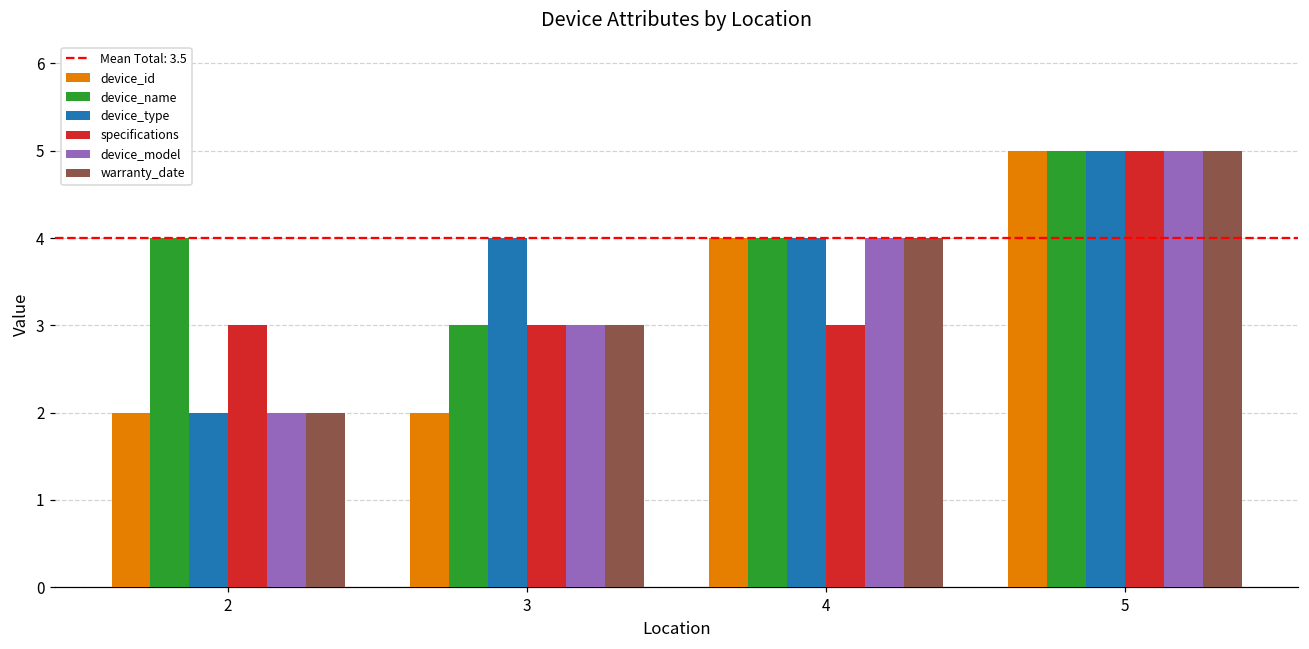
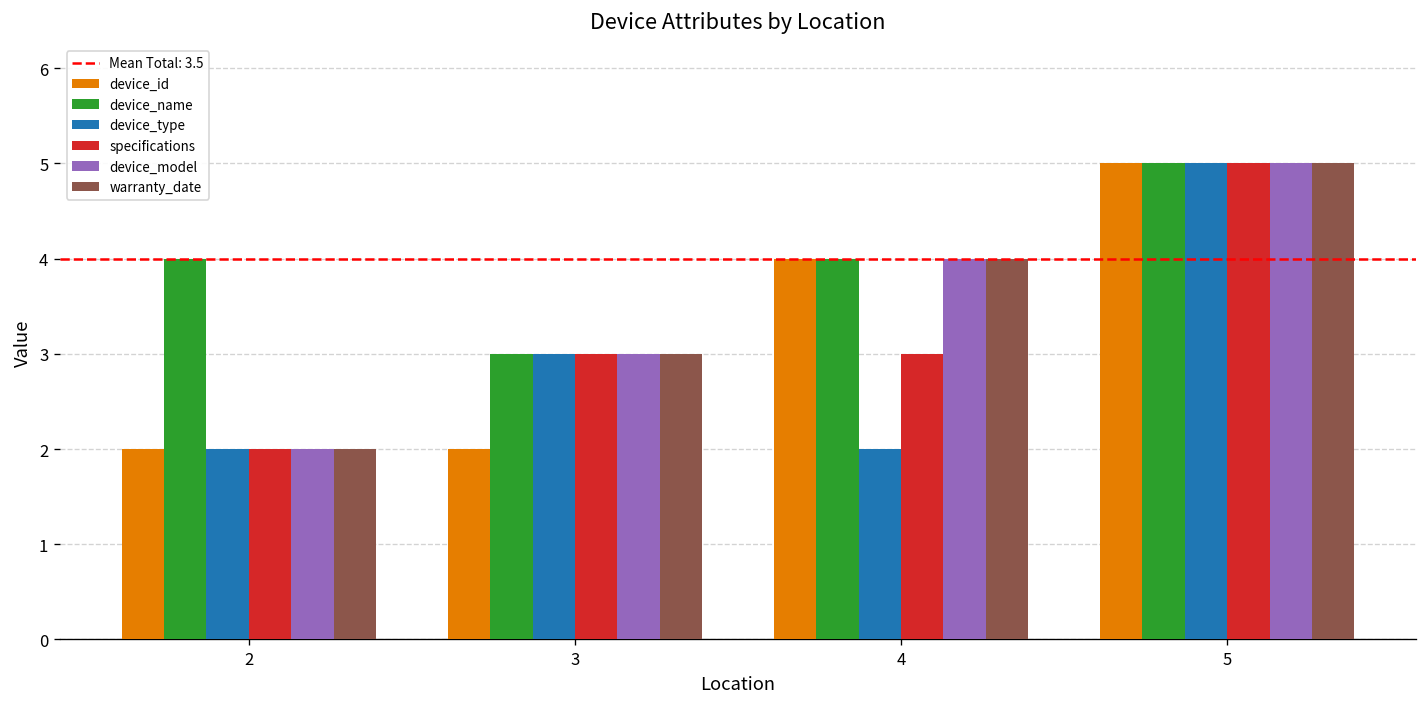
  {
    "device_id": {
      "2": 2,
      "3": 2,
      "4": 4,
      "5": 5
    },
    "device_name": {
      "2": 4,
      "3": 3,
      "4": 4,
      "5": 5
    },
    "device_type": {
      "2": 2,
-     "3": 4,
-     "4": 4,
+     "3": 3,
+     "4": 2,
      "5": 5
    },
    "specifications": {
-     "2": 3,
+     "2": 2,
      "3": 3,
      "4": 3,
      "5": 5
    },
    "device_model": {
      "2": 2,
      "3": 3,
      "4": 4,
      "5": 5
    },
    "warranty_date": {
      "2": 2,
      "3": 3,
      "4": 4,
      "5": 5
    }
  }
